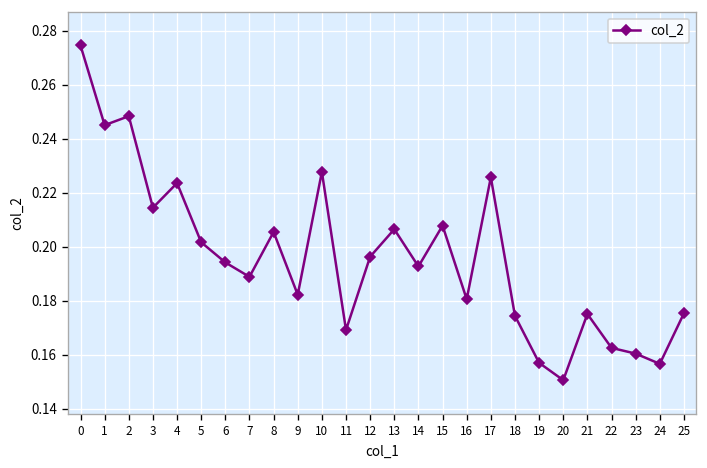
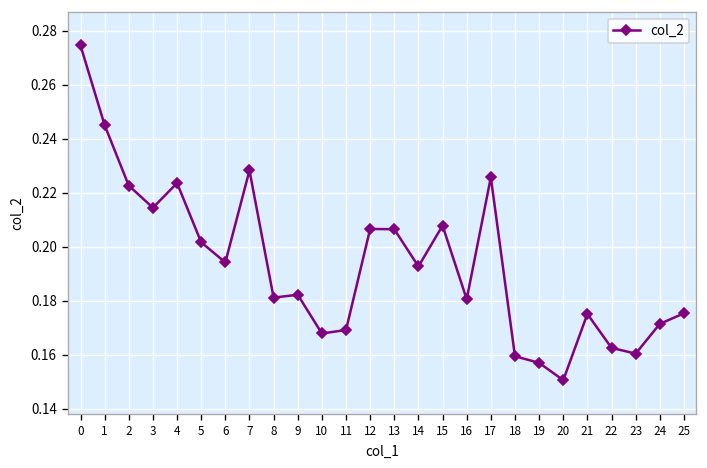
  {
    "0": 0.275,
    "1": 0.245,
-   "2": 0.248,
+   "2": 0.223,
    "3": 0.214,
    "4": 0.224,
    "5": 0.202,
    "6": 0.194,
-   "7": 0.189,
-   "8": 0.205,
+   "7": 0.228,
+   "8": 0.181,
    "9": 0.182,
-   "10": 0.228,
+   "10": 0.168,
    "11": 0.169,
-   "12": 0.196,
+   "12": 0.207,
    "13": 0.207,
    "14": 0.193,
    "15": 0.208,
    "16": 0.181,
    "17": 0.226,
-   "18": 0.174,
+   "18": 0.159,
    "19": 0.157,
    "20": 0.151,
    "21": 0.175,
    "22": 0.163,
    "23": 0.160,
-   "24": 0.157,
+   "24": 0.171,
    "25": 0.175
  }
